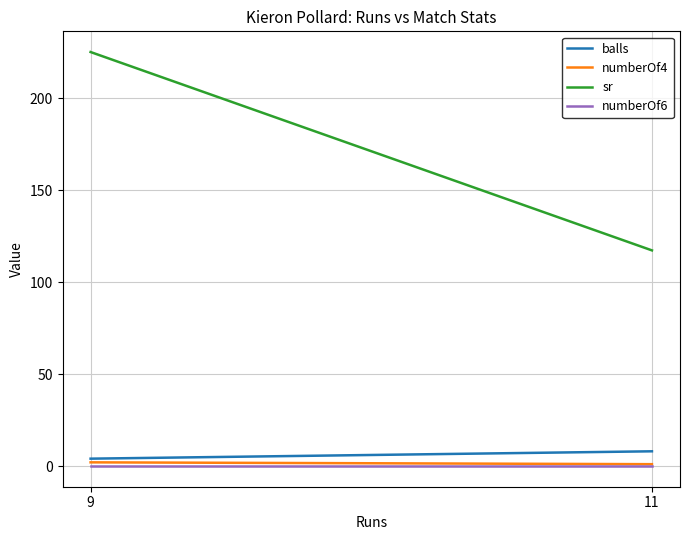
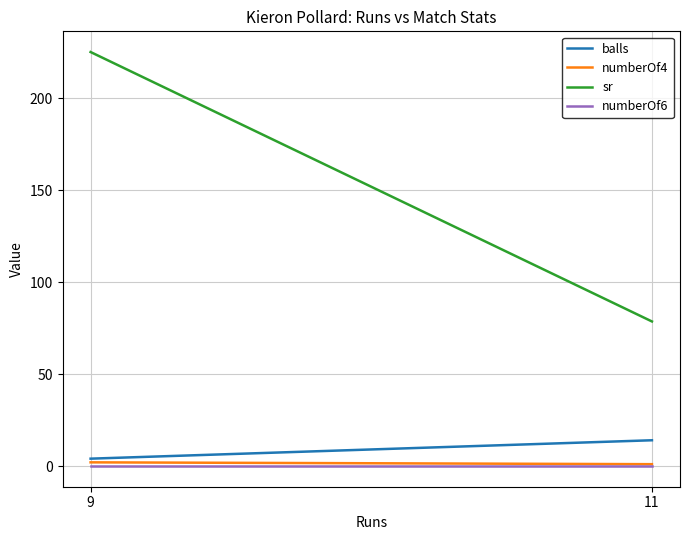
  {
    "balls": {
      "9": 4,
-     "11": 8
+     "11": 14
    },
    "numberOf4": {
      "9": 2
    },
    "sr": {
      "9": 225,
-     "11": 117
+     "11": 79
    },
    "numberOf6": {
      "9": 0
    }
  }
